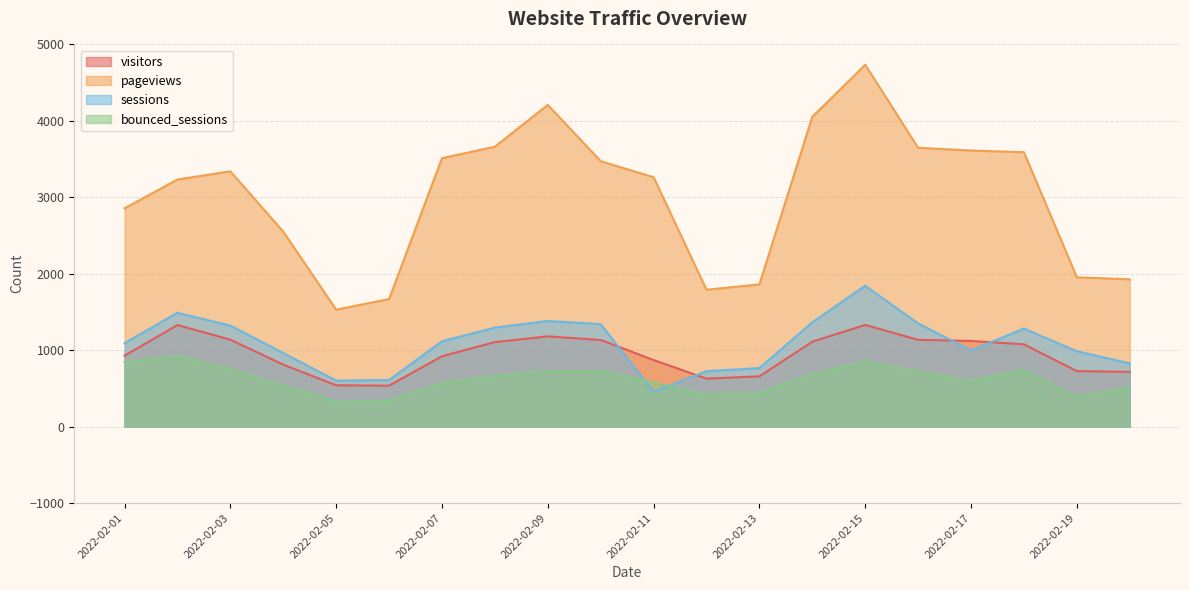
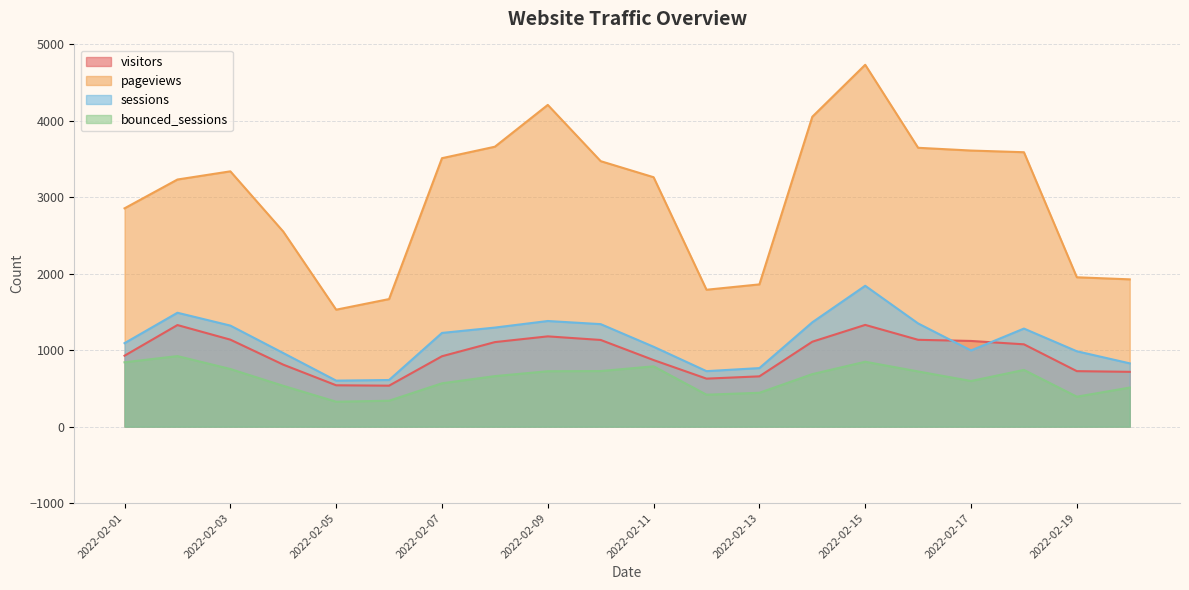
  {
    "sessions": {
      "2022-02-01": 1100,
      "2022-02-03": 1300,
      "2022-02-05": 600,
-     "2022-02-07": 1100,
+     "2022-02-07": 1200,
      "2022-02-09": 1400,
-     "2022-02-11": 500,
+     "2022-02-11": 1000,
      "2022-02-13": 800,
      "2022-02-15": 1800,
      "2022-02-17": 1000,
      "2022-02-19": 1000
    },
    "bounced_sessions": {
      "2022-02-01": 800,
      "2022-02-03": 800,
      "2022-02-05": 300,
      "2022-02-07": 600,
      "2022-02-09": 700,
-     "2022-02-11": 600,
+     "2022-02-11": 800,
      "2022-02-13": 400,
      "2022-02-15": 800,
      "2022-02-17": 600,
      "2022-02-19": 400
    }
  }
